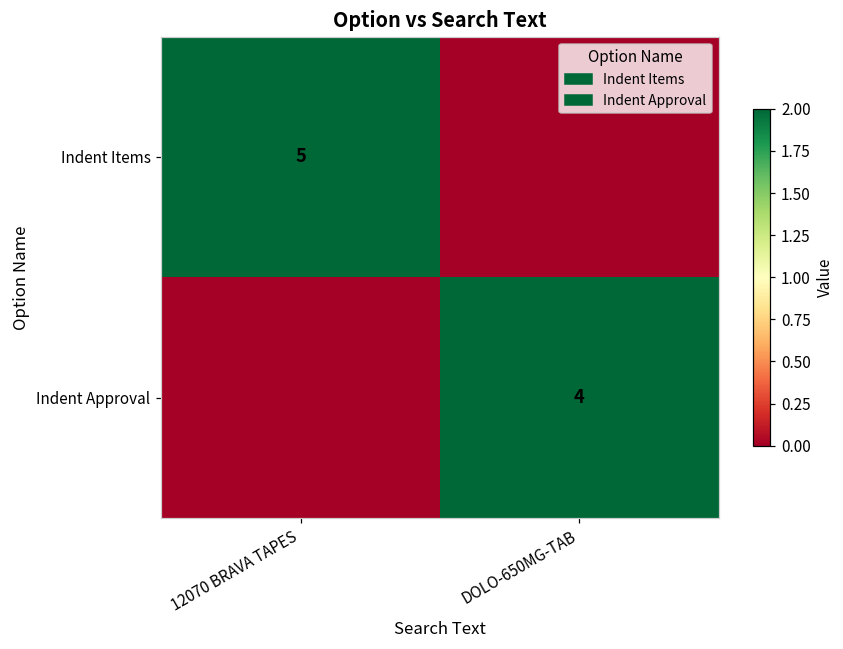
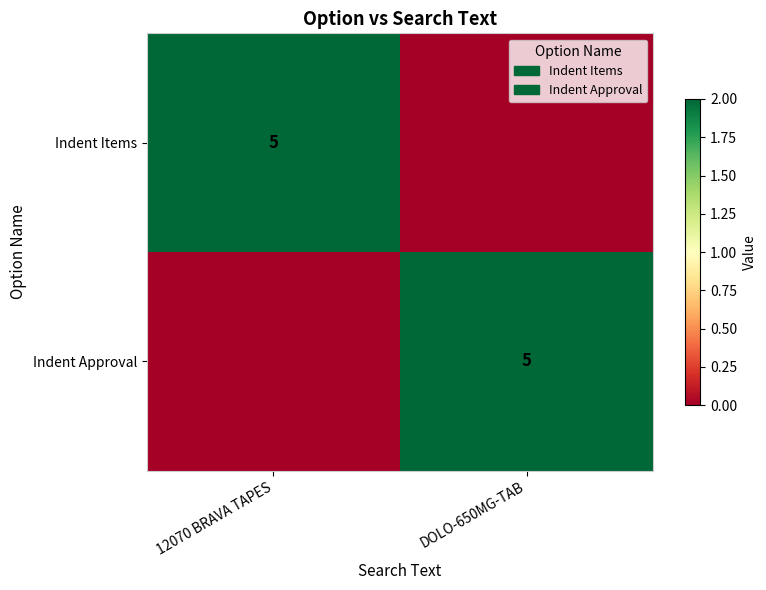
  {
    "Indent Items": {
      "12070 BRAVA TAPES": 5
    },
    "Indent Approval": {
-     "DOLO-650MG-TAB": 4
+     "DOLO-650MG-TAB": 5
    }
  }
